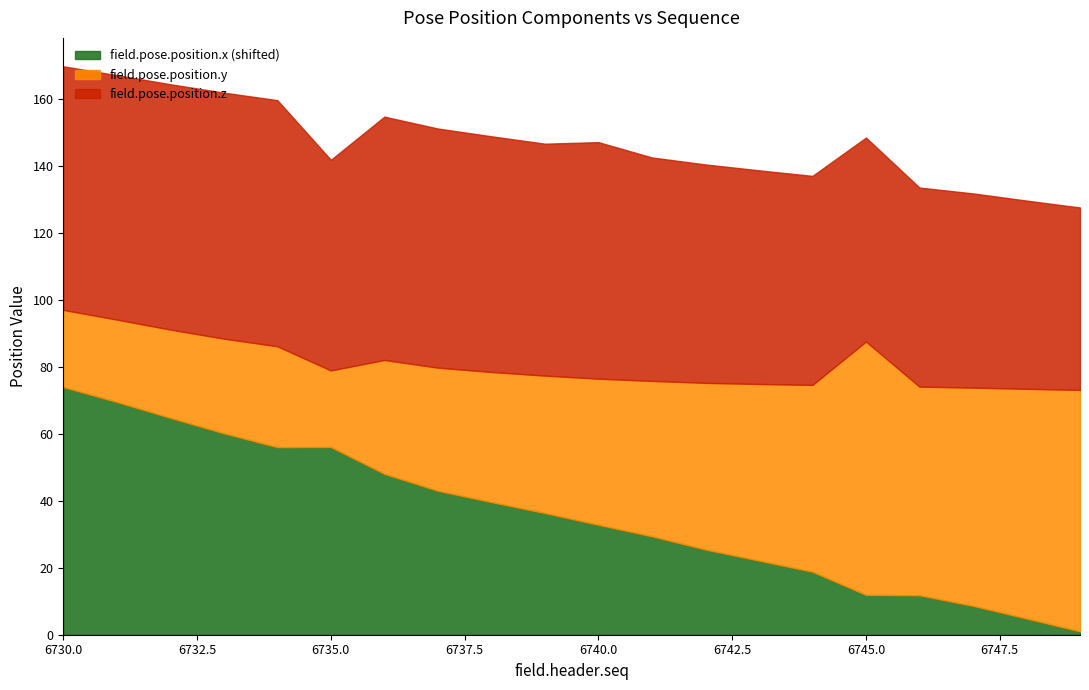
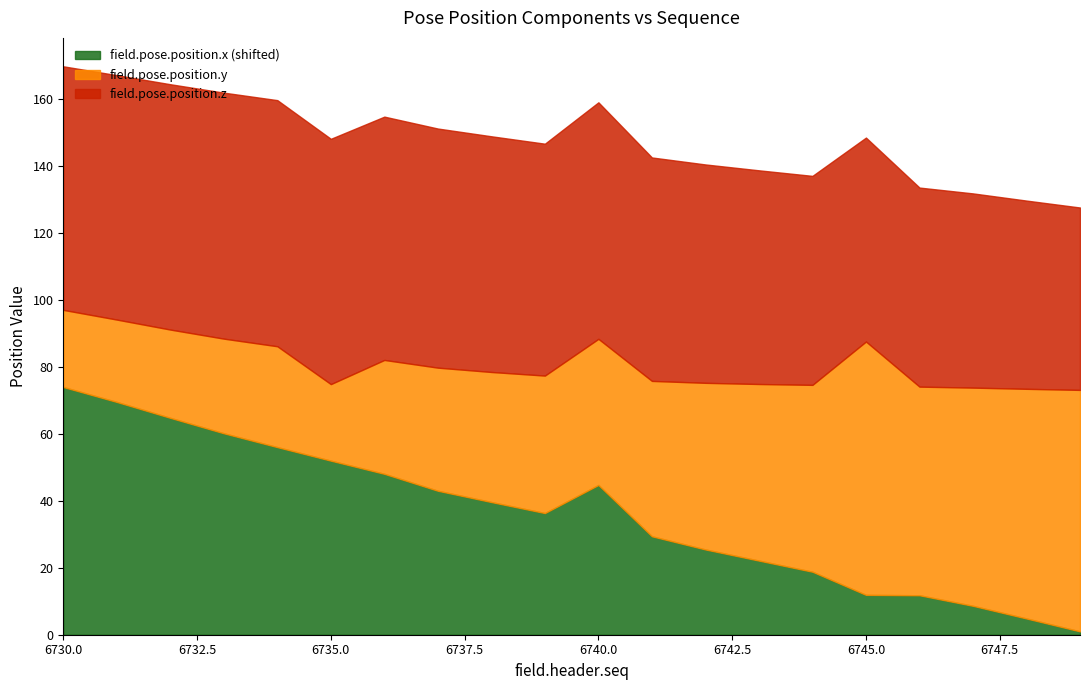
  {
    "field.pose.position.x (shifted)": {
      "6730.0": 74,
-     "6735.0": 56,
-     "6740.0": 33,
+     "6735.0": 52,
+     "6740.0": 45,
      "6745.0": 12
    },
    "field.pose.position.y": {
      "6730.0": 23,
      "6735.0": 23,
      "6740.0": 44,
      "6745.0": 76
    },
    "field.pose.position.z": {
      "6730.0": 73,
-     "6735.0": 63,
+     "6735.0": 73,
      "6740.0": 71,
      "6745.0": 61
    }
  }
